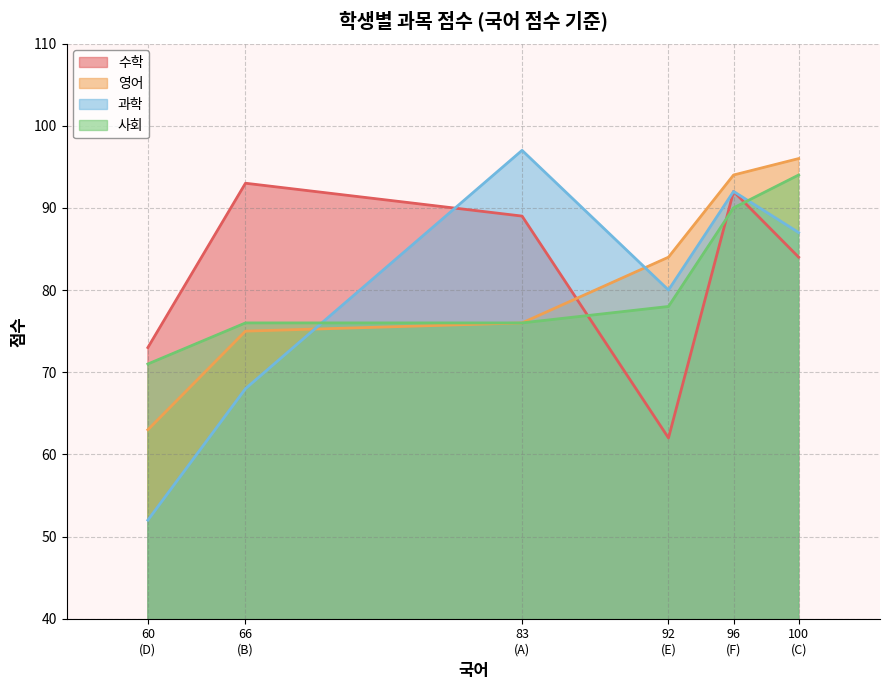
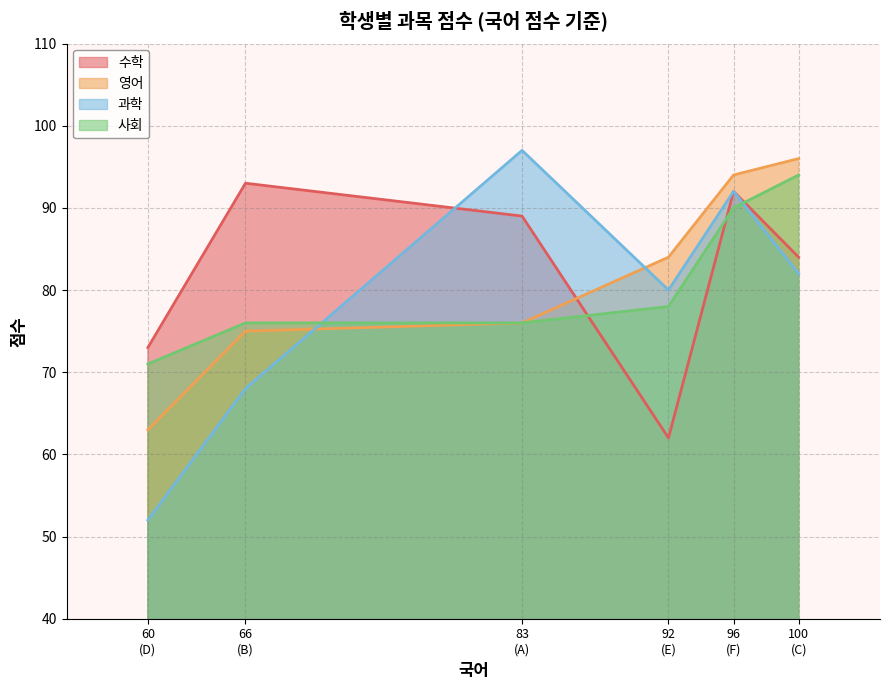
  {
    "과학": {
      "60 (D)": 52,
      "66 (B)": 68,
      "83 (A)": 97,
      "92 (E)": 80,
-     "100 (C)": 87
+     "100 (C)": 82
    },
    "사회": {
      "60 (D)": 71,
      "66 (B)": 76,
      "92 (E)": 78,
      "96 (F)": 90,
      "100 (C)": 94
    }
  }
